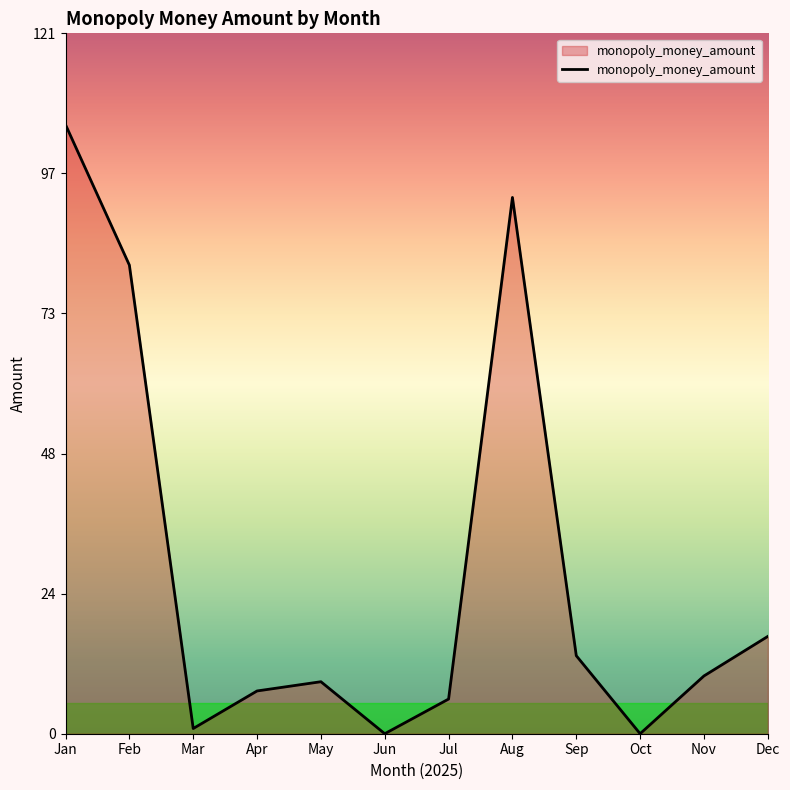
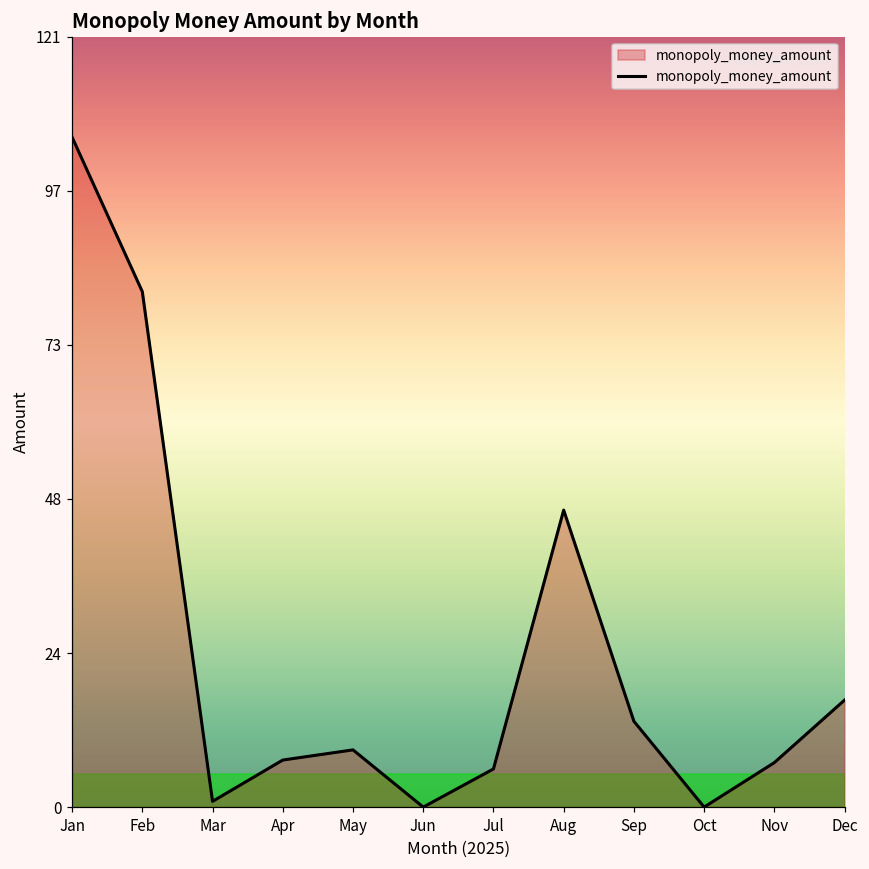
  {
    "Jan": 105,
    "Feb": 81,
    "Apr": 7,
    "May": 9,
    "Jul": 6,
-   "Aug": 93,
+   "Aug": 47,
    "Sep": 14,
-   "Nov": 10,
+   "Nov": 7,
    "Dec": 17
  }
